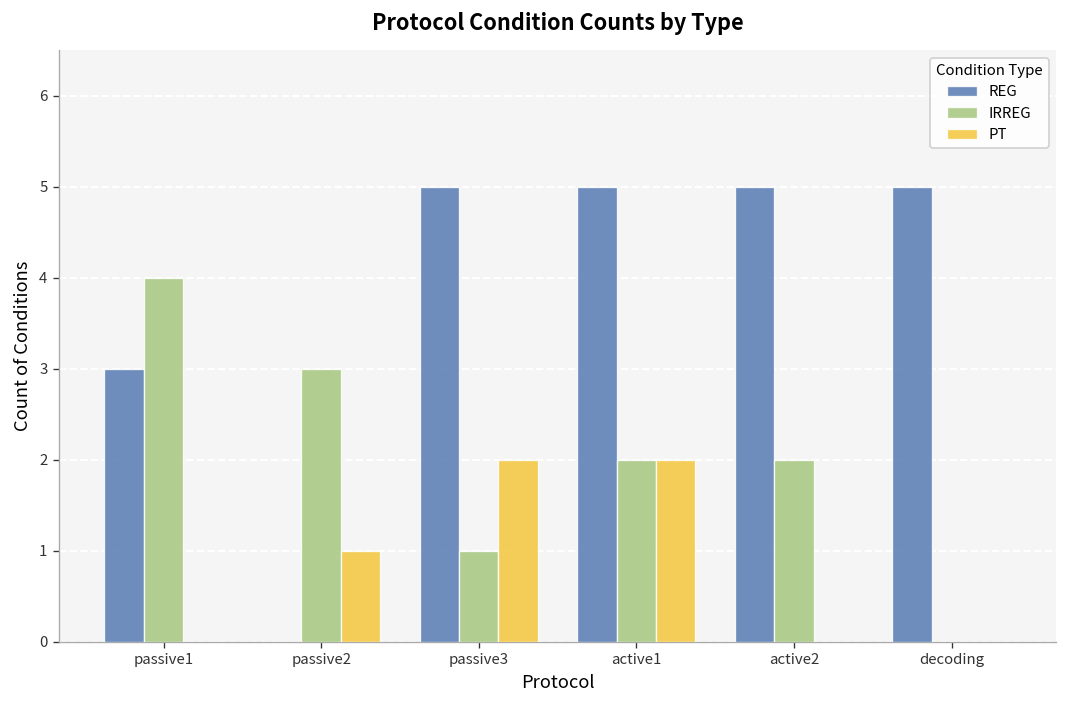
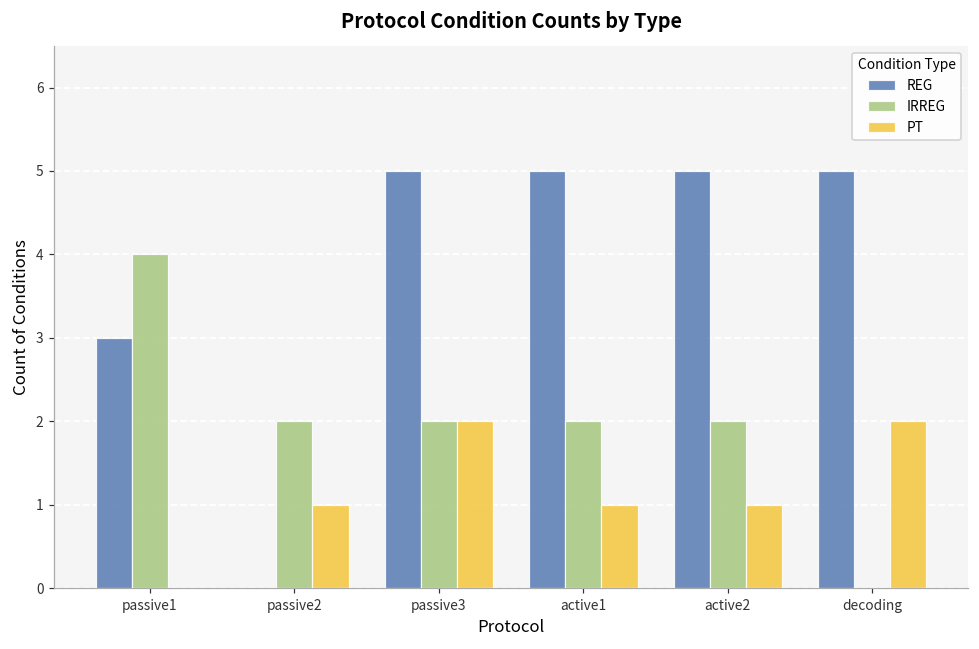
  {
    "REG": {
      "passive1": 3,
      "passive2": 0,
      "passive3": 5,
      "active1": 5,
      "active2": 5,
      "decoding": 5
    },
    "IRREG": {
      "passive1": 4,
-     "passive2": 3,
-     "passive3": 1,
+     "passive2": 2,
+     "passive3": 2,
      "active1": 2,
      "active2": 2,
      "decoding": 0
    },
    "PT": {
      "passive1": 0,
      "passive2": 1,
      "passive3": 2,
-     "active1": 2,
-     "active2": 0,
-     "decoding": 0
+     "active1": 1,
+     "active2": 1,
+     "decoding": 2
    }
  }
